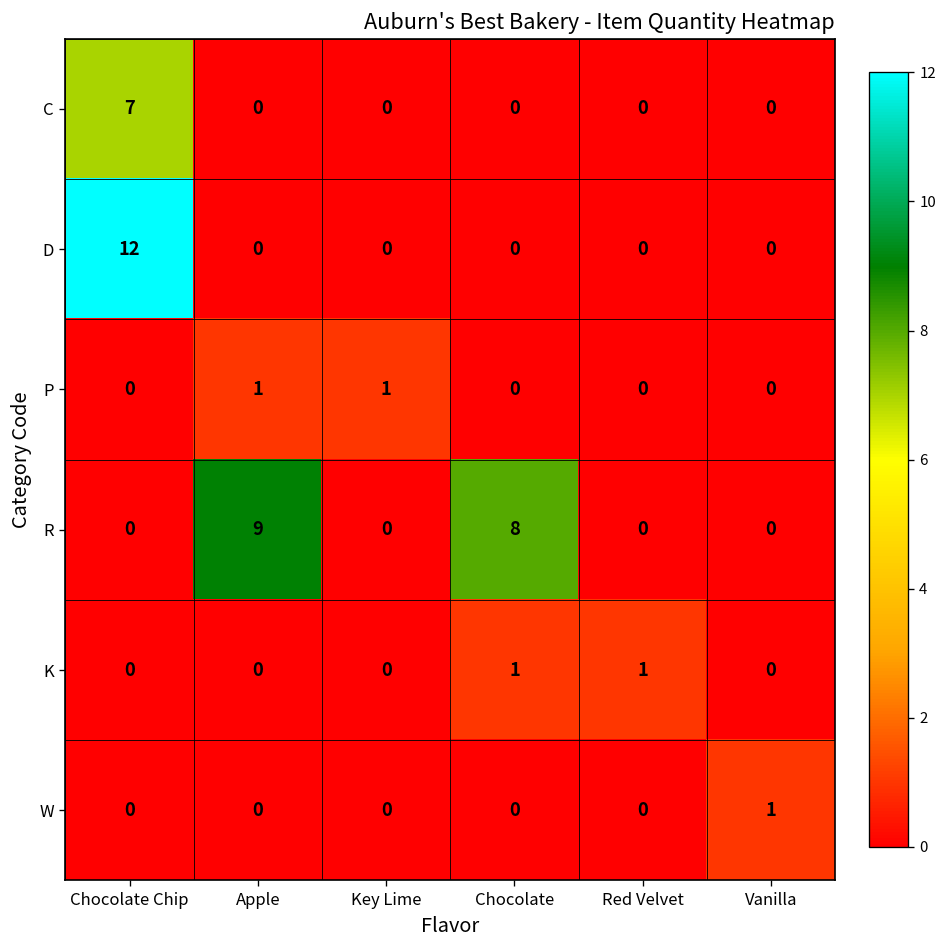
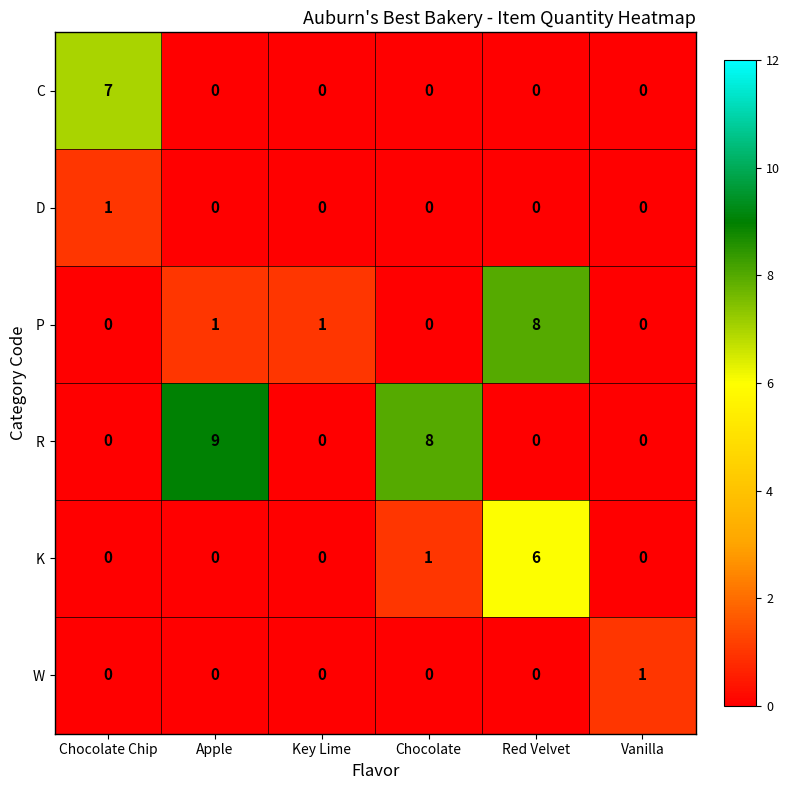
  {
    "C": {
      "Chocolate Chip": 7,
      "Apple": 0,
      "Key Lime": 0,
      "Chocolate": 0,
      "Red Velvet": 0,
      "Vanilla": 0
    },
    "D": {
-     "Chocolate Chip": 12,
+     "Chocolate Chip": 1,
      "Apple": 0,
      "Key Lime": 0,
      "Chocolate": 0,
      "Red Velvet": 0,
      "Vanilla": 0
    },
    "P": {
      "Chocolate Chip": 0,
      "Apple": 1,
      "Key Lime": 1,
      "Chocolate": 0,
-     "Red Velvet": 0,
+     "Red Velvet": 8,
      "Vanilla": 0
    },
    "R": {
      "Chocolate Chip": 0,
      "Apple": 9,
      "Key Lime": 0,
      "Chocolate": 8,
      "Red Velvet": 0,
      "Vanilla": 0
    },
    "K": {
      "Chocolate Chip": 0,
      "Apple": 0,
      "Key Lime": 0,
      "Chocolate": 1,
-     "Red Velvet": 1,
+     "Red Velvet": 6,
      "Vanilla": 0
    },
    "W": {
      "Chocolate Chip": 0,
      "Apple": 0,
      "Key Lime": 0,
      "Chocolate": 0,
      "Red Velvet": 0,
      "Vanilla": 1
    }
  }
